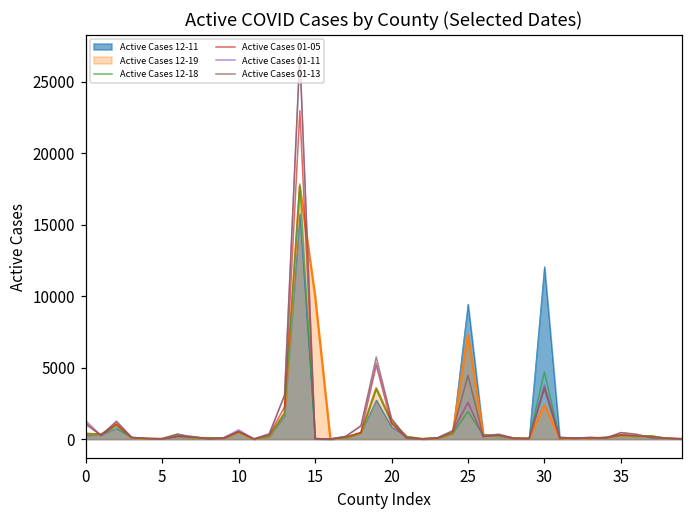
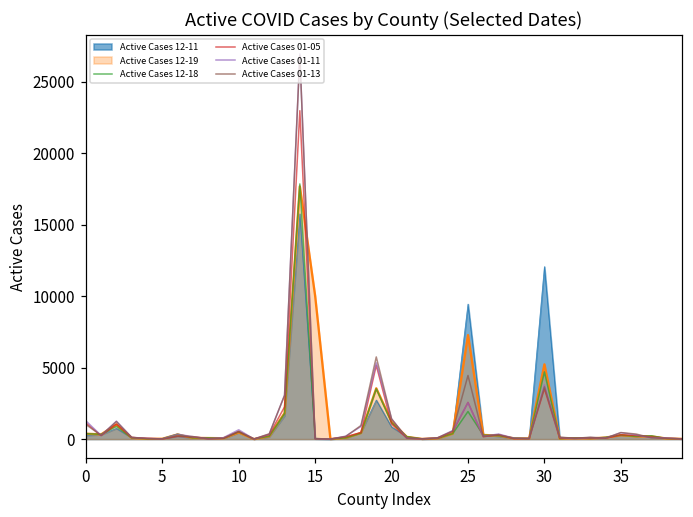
  {
    "Active Cases 12-11": {
      "20": 900,
      "25": 9400,
      "30": 12100
    },
    "Active Cases 12-19": {
      "15": 10000,
      "25": 7300,
-     "30": 2400
+     "30": 5200
    },
    "Active Cases 12-18": {
      "25": 1900,
      "30": 4700
    },
    "Active Cases 01-13": {
      "25": 4500
    }
  }
